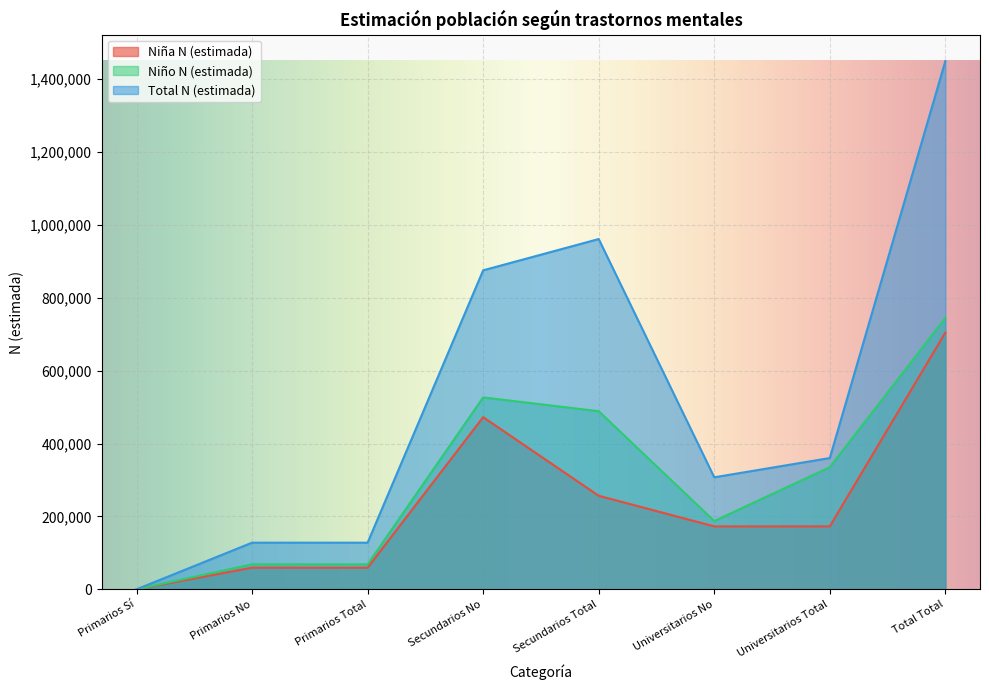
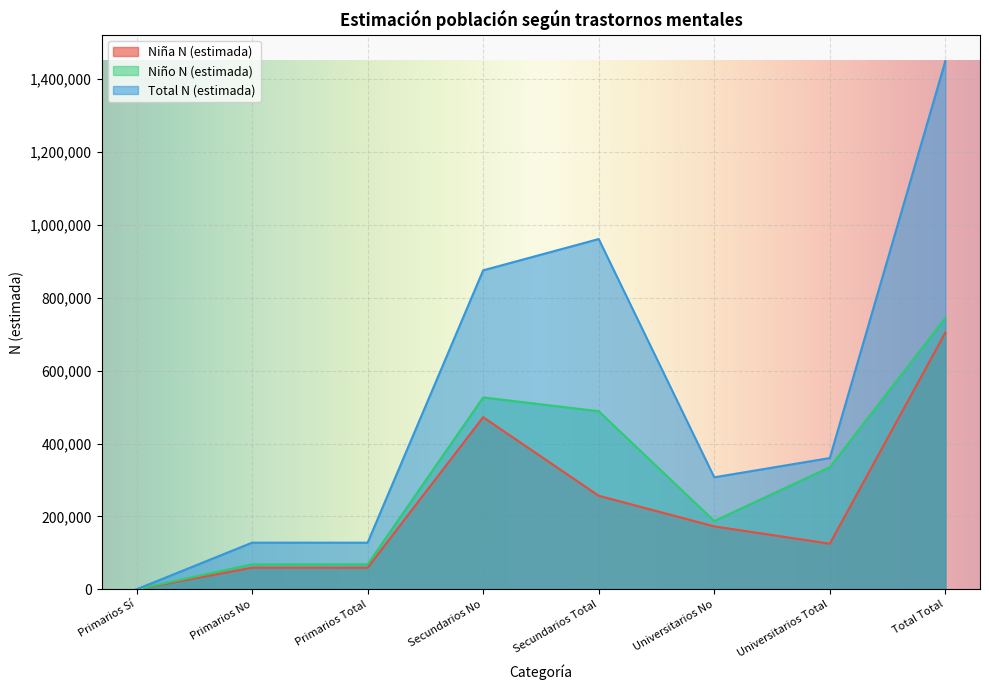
  {
    "Niña N (estimada)": {
      "Primarios No": "60,000",
      "Primarios Total": "60,000",
      "Secundarios No": "470,000",
      "Secundarios Total": "260,000",
      "Universitarios No": "170,000",
-     "Universitarios Total": "170,000",
+     "Universitarios Total": "130,000",
      "Total Total": "700,000"
    },
    "Niño N (estimada)": {
      "Primarios No": "70,000",
      "Primarios Total": "70,000",
      "Secundarios No": "530,000",
      "Secundarios Total": "490,000",
      "Universitarios No": "190,000",
      "Universitarios Total": "340,000",
      "Total Total": "740,000"
    },
    "Total N (estimada)": {
      "Primarios No": "130,000",
      "Primarios Total": "130,000",
      "Secundarios No": "880,000",
      "Secundarios Total": "960,000",
      "Universitarios No": "310,000",
      "Universitarios Total": "360,000",
      "Total Total": "1,450,000"
    }
  }
